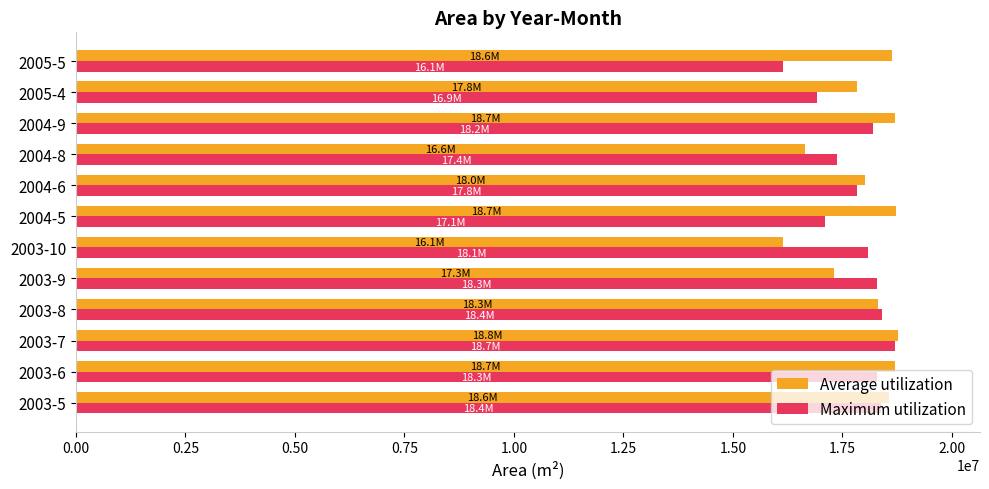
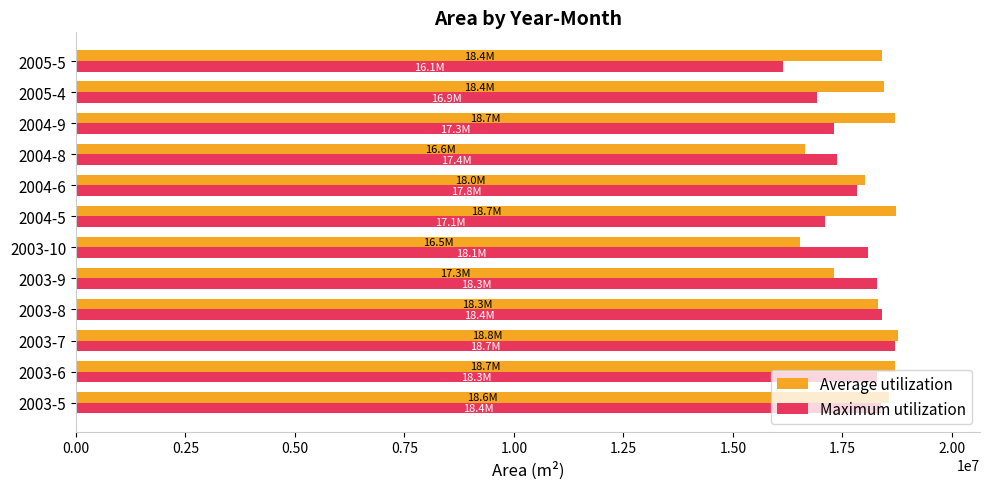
  {
    "Average utilization": {
-     "2005-5": "18.6M",
-     "2005-4": "17.8M",
+     "2005-5": "18.4M",
+     "2005-4": "18.4M",
      "2004-9": "18.7M",
      "2004-8": "16.6M",
      "2004-6": "18.0M",
      "2004-5": "18.7M",
-     "2003-10": "16.1M",
+     "2003-10": "16.5M",
      "2003-9": "17.3M",
      "2003-8": "18.3M",
      "2003-7": "18.8M",
      "2003-6": "18.7M"
    },
    "Maximum utilization": {
      "2005-5": "16.1M",
      "2005-4": "16.9M",
-     "2004-9": "18.2M",
+     "2004-9": "17.3M",
      "2004-8": "17.4M",
      "2004-6": "17.8M",
      "2004-5": "17.1M",
      "2003-10": "18.1M",
      "2003-9": "18.3M",
      "2003-8": "18.4M",
      "2003-7": "18.7M"
    }
  }
